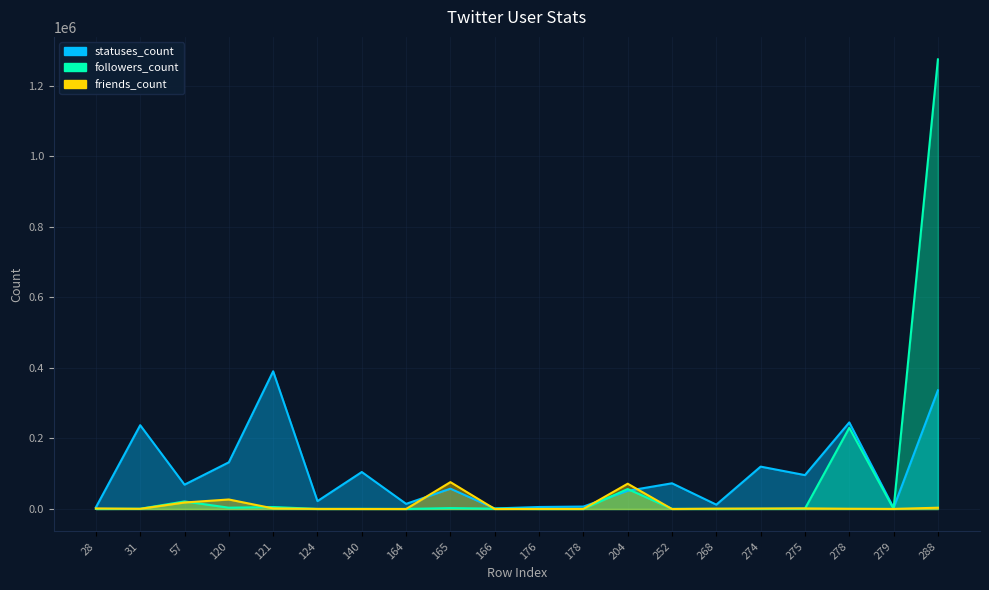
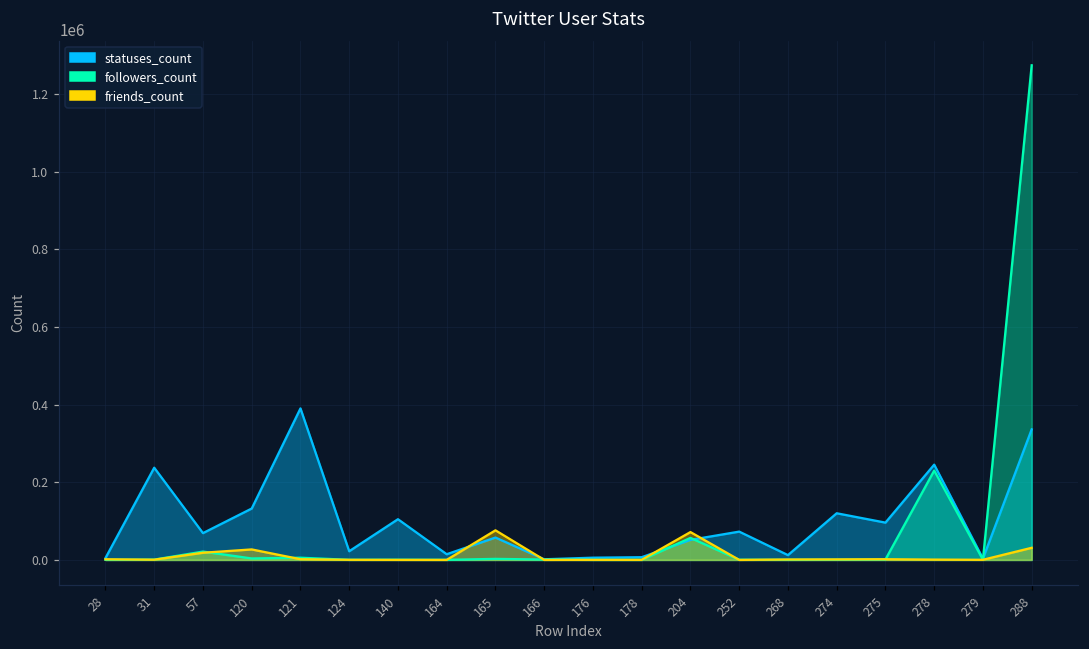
  {
    "friends_count": {
      "120": 30000,
      "165": 80000,
      "204": 70000,
      "278": 0,
-     "288": 0
+     "288": 30000
    }
  }
